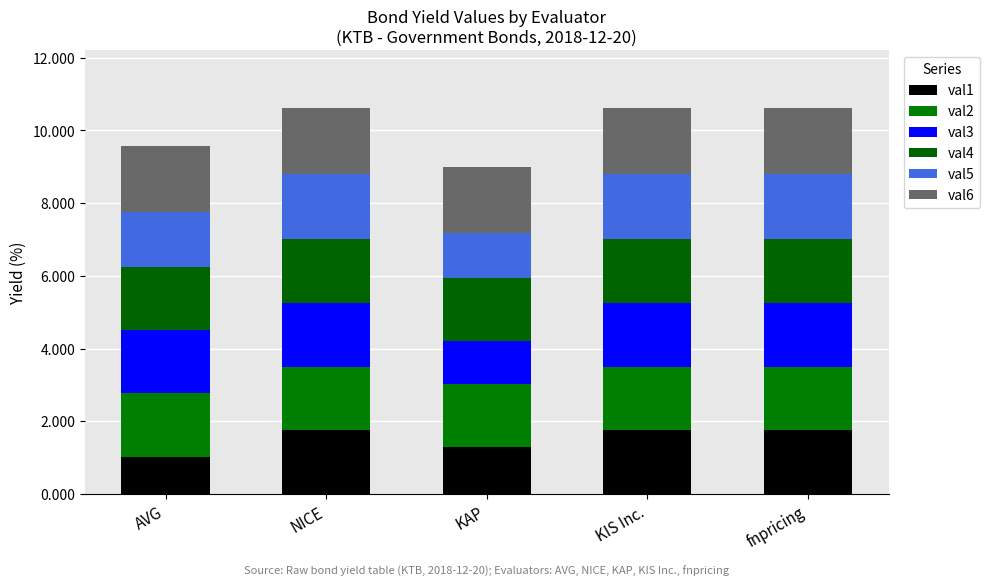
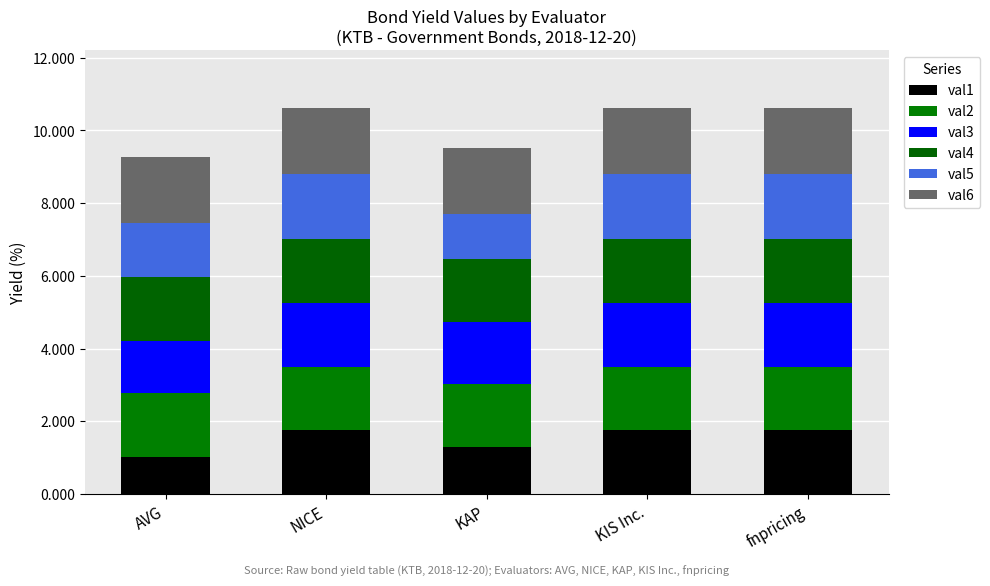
  {
    "val1": {
      "AVG": 1.0,
      "NICE": 1.8,
      "KAP": 1.3,
      "KIS Inc.": 1.8,
      "fnpricing": 1.8
    },
    "val3": {
-     "AVG": 1.7,
+     "AVG": 1.4,
      "NICE": 1.7,
-     "KAP": 1.2,
+     "KAP": 1.7,
      "KIS Inc.": 1.7,
      "fnpricing": 1.7
    },
    "val5": {
      "AVG": 1.5,
      "NICE": 1.8,
      "KAP": 1.3,
      "KIS Inc.": 1.8,
      "fnpricing": 1.8
    },
    "val6": {
      "AVG": 1.8,
      "NICE": 1.8,
      "KAP": 1.8,
      "KIS Inc.": 1.8,
      "fnpricing": 1.8
    }
  }
